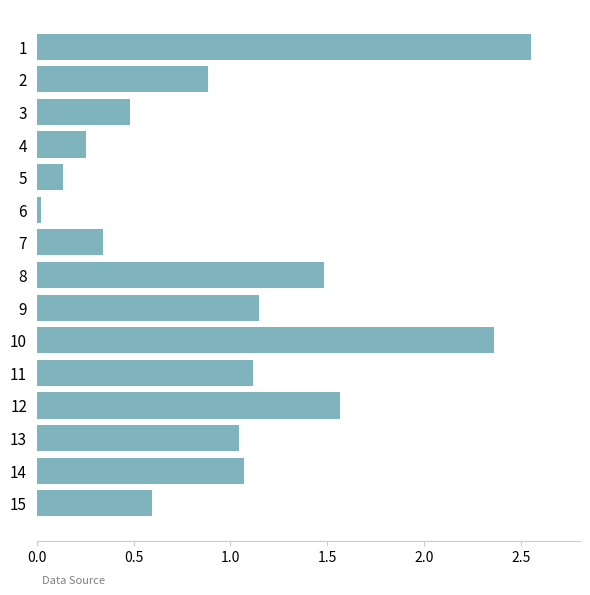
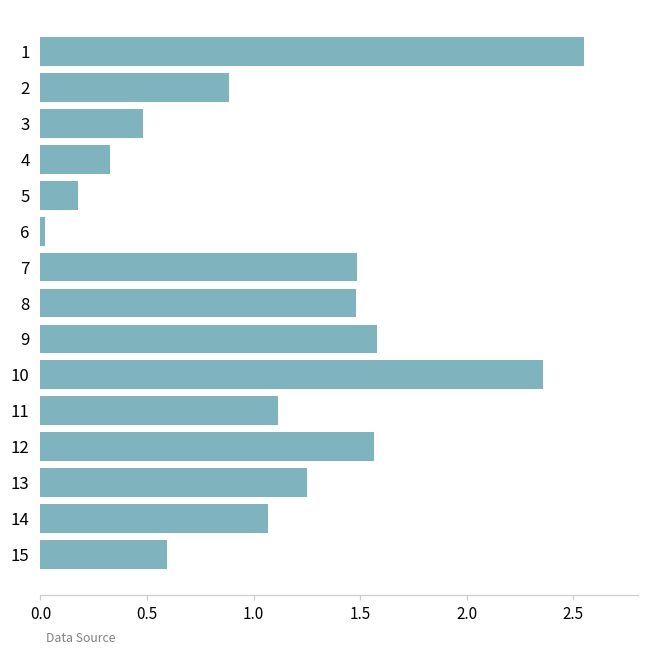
  {
    "1": 2.55,
    "2": 0.89,
    "3": 0.48,
-   "4": 0.26,
-   "5": 0.13,
+   "4": 0.32,
+   "5": 0.18,
    "6": 0.02,
-   "7": 0.34,
+   "7": 1.48,
    "8": 1.48,
-   "9": 1.15,
+   "9": 1.58,
    "10": 2.36,
    "11": 1.11,
    "12": 1.56,
-   "13": 1.05,
+   "13": 1.25,
    "14": 1.07,
    "15": 0.60
  }
